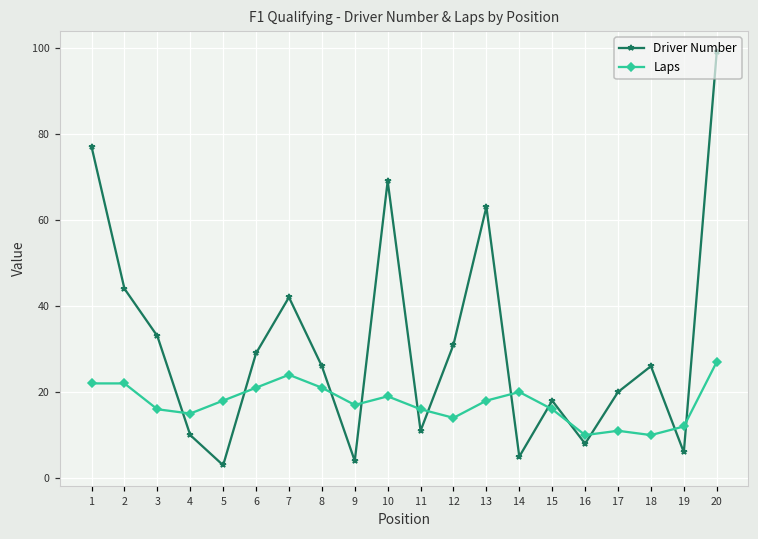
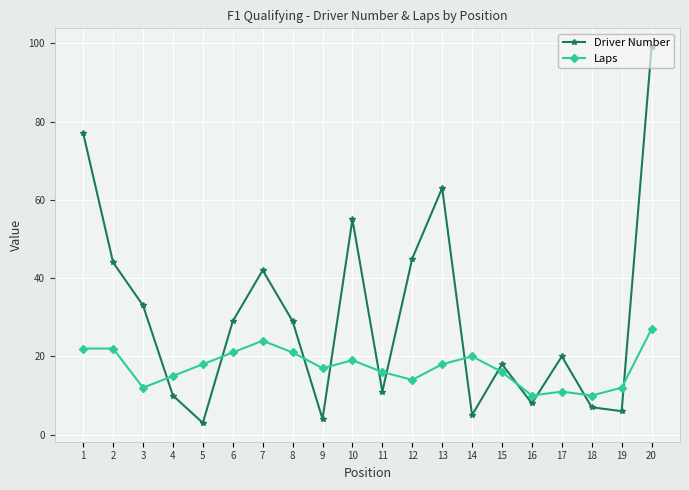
  {
    "Driver Number": {
      "1": 77,
      "2": 44,
      "3": 33,
      "4": 10,
      "5": 3,
      "6": 29,
      "7": 42,
-     "8": 26,
+     "8": 29,
      "9": 4,
-     "10": 69,
+     "10": 55,
      "11": 11,
-     "12": 31,
+     "12": 45,
      "13": 63,
      "14": 5,
      "15": 18,
      "16": 8,
      "17": 20,
-     "18": 26,
+     "18": 7,
      "19": 6
    },
    "Laps": {
      "1": 22,
      "2": 22,
-     "3": 16,
+     "3": 12,
      "4": 15,
      "5": 18,
      "6": 21,
      "7": 24,
      "8": 21,
      "9": 17,
      "10": 19,
      "11": 16,
      "12": 14,
      "13": 18,
      "14": 20,
      "15": 16,
      "16": 10,
      "17": 11,
      "18": 10,
      "19": 12,
      "20": 27
    }
  }
